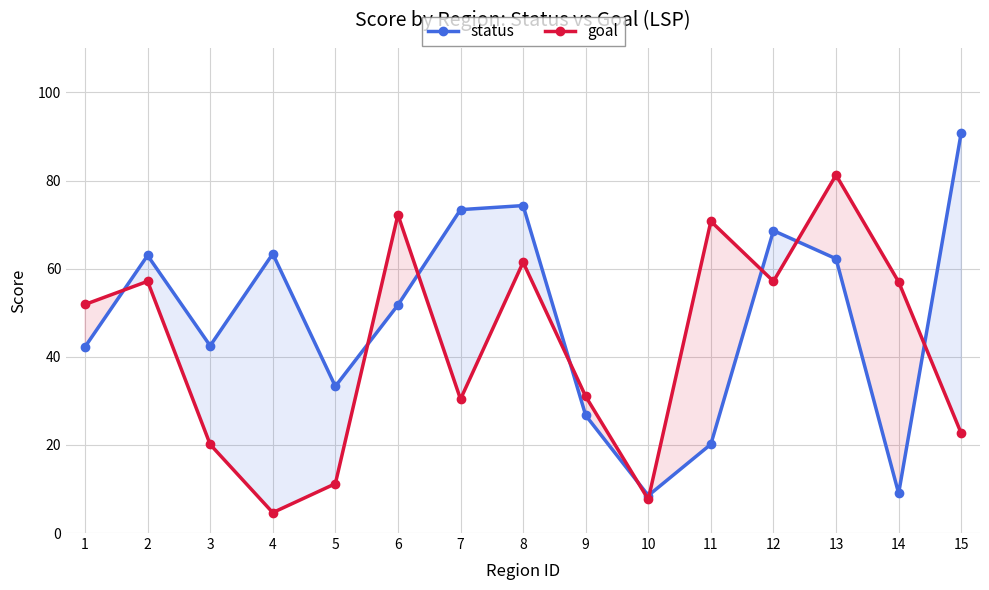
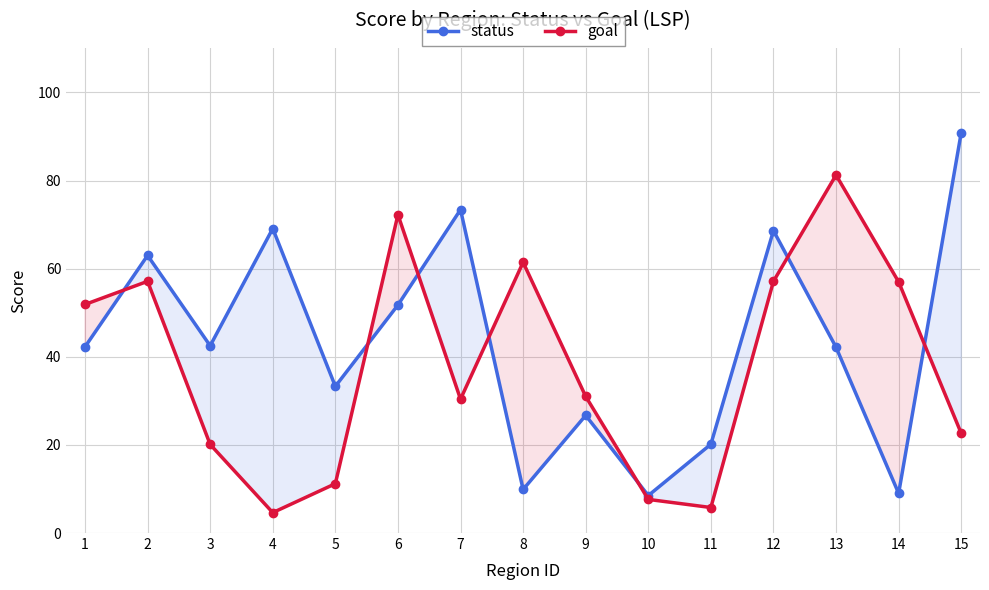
  {
    "status": {
      "1": 42,
      "2": 63,
      "3": 43,
-     "4": 63,
+     "4": 69,
      "5": 33,
      "6": 52,
      "7": 73,
-     "8": 74,
+     "8": 10,
      "9": 27,
      "10": 9,
      "11": 20,
      "12": 69,
-     "13": 62,
+     "13": 42,
      "14": 9,
      "15": 91
    },
    "goal": {
      "1": 52,
      "2": 57,
      "3": 20,
      "4": 5,
      "5": 11,
      "6": 72,
      "7": 30,
      "8": 61,
      "9": 31,
      "10": 8,
-     "11": 71,
+     "11": 6,
      "12": 57,
      "13": 81,
      "14": 57,
      "15": 23
    }
  }
